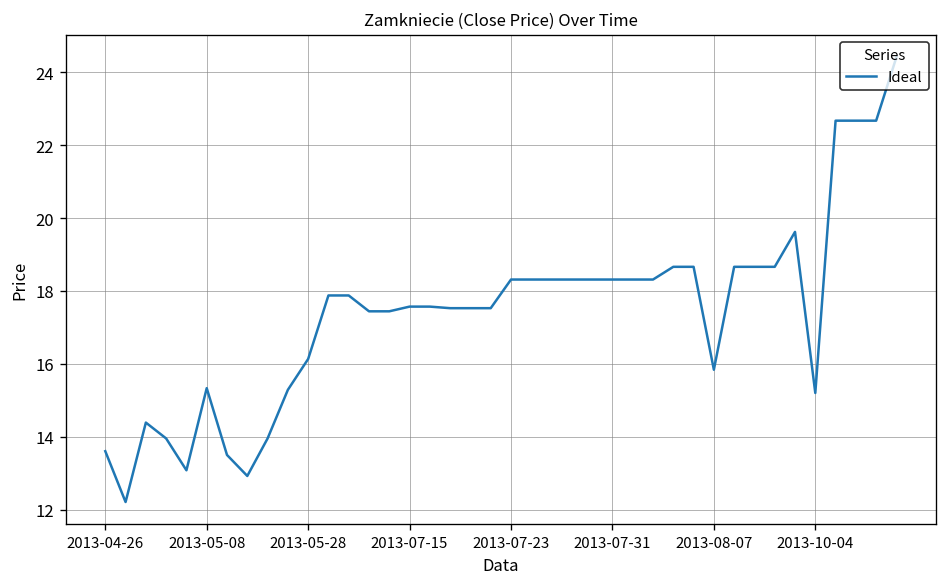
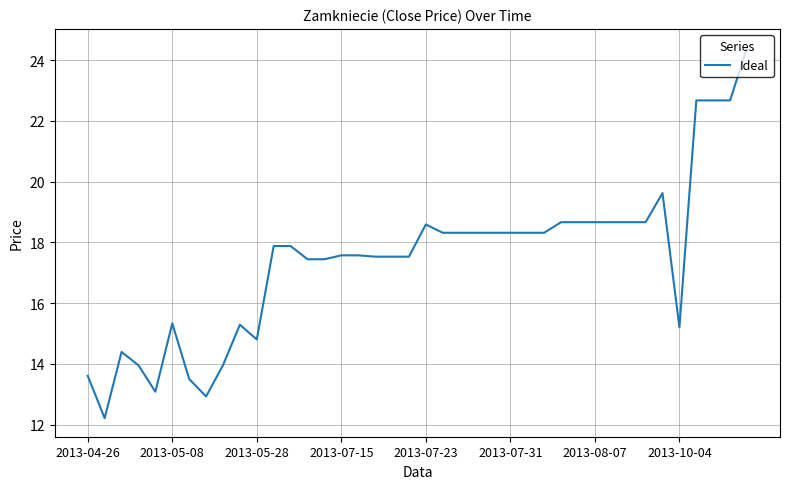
  {
    "2013-04-26": 13.6,
    "2013-05-08": 15.3,
-   "2013-05-28": 16.1,
+   "2013-05-28": 14.8,
    "2013-07-15": 17.6,
-   "2013-07-23": 18.3,
+   "2013-07-23": 18.6,
    "2013-07-31": 18.3,
-   "2013-08-07": 15.8,
+   "2013-08-07": 18.7,
    "2013-10-04": 15.2
  }
